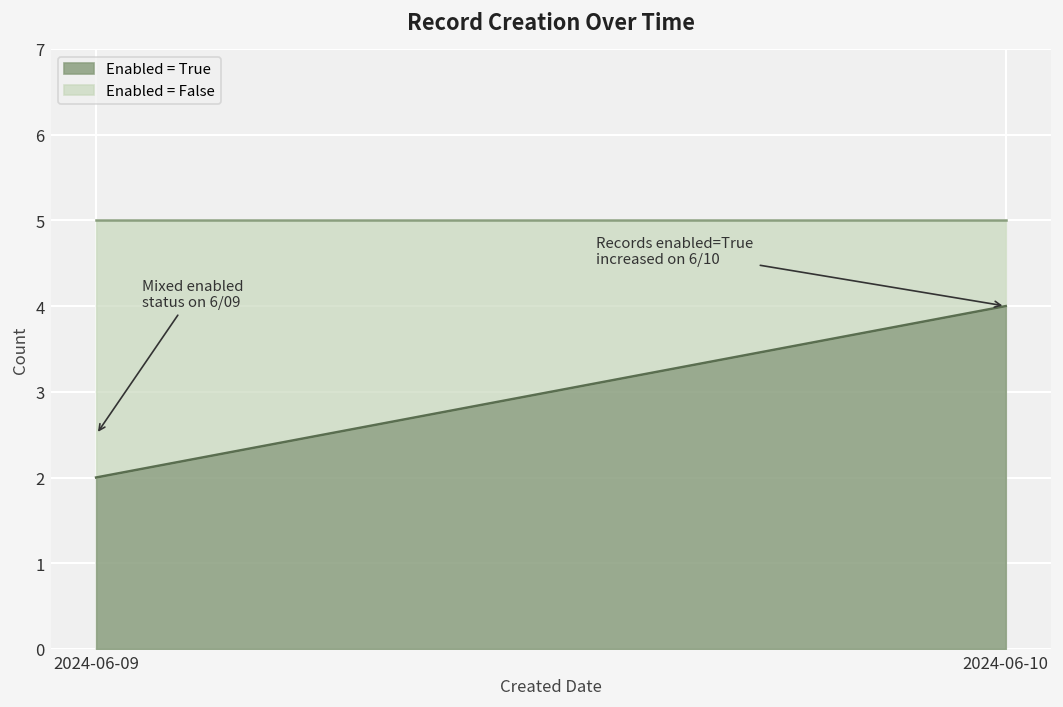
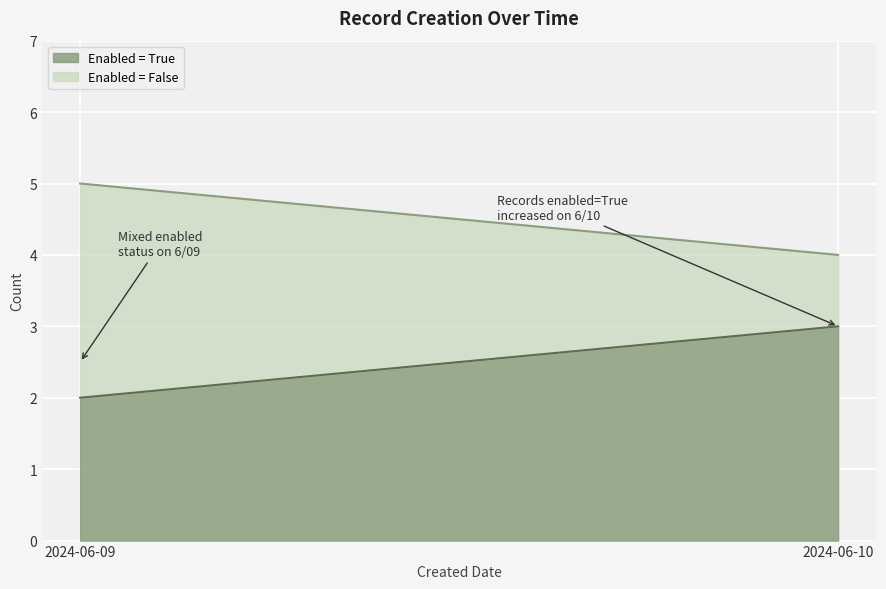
  {
    "Enabled = True": {
      "2024-06-09": 2,
-     "2024-06-10": 4
+     "2024-06-10": 3
    },
    "Enabled = False": {
      "2024-06-09": 5
    }
  }
